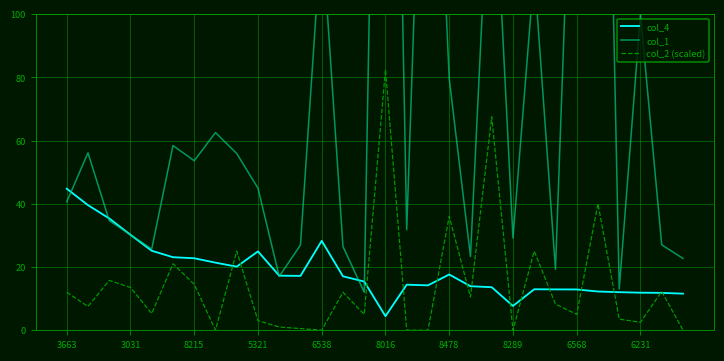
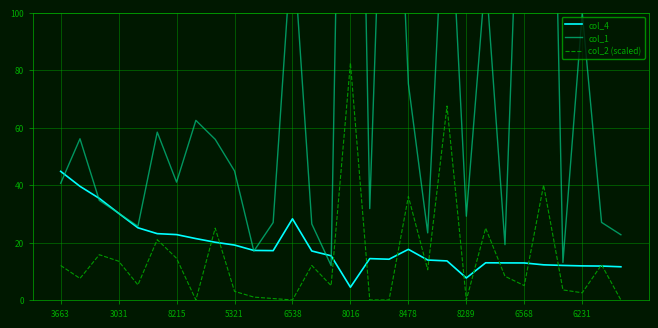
  {
    "col_4": {
      "3663": 45,
      "8215": 23,
-     "5321": 25,
+     "5321": 19,
      "6538": 28,
      "8016": 4,
      "8478": 18,
      "8289": 8,
      "6568": 13,
      "6231": 12
    },
    "col_1": {
      "3663": 41,
-     "8215": 54,
+     "8215": 41,
      "5321": 45,
-     "8478": 80,
+     "8478": 75,
      "8289": 29,
      "6231": 100
    },
    "col_2 (scaled)": {
      "3663": 12,
      "3031": 14,
      "8215": 15,
      "5321": 3,
      "6538": 0,
      "8016": 83,
      "8478": 36,
      "8289": 0,
      "6568": 5,
      "6231": 3
    }
  }
